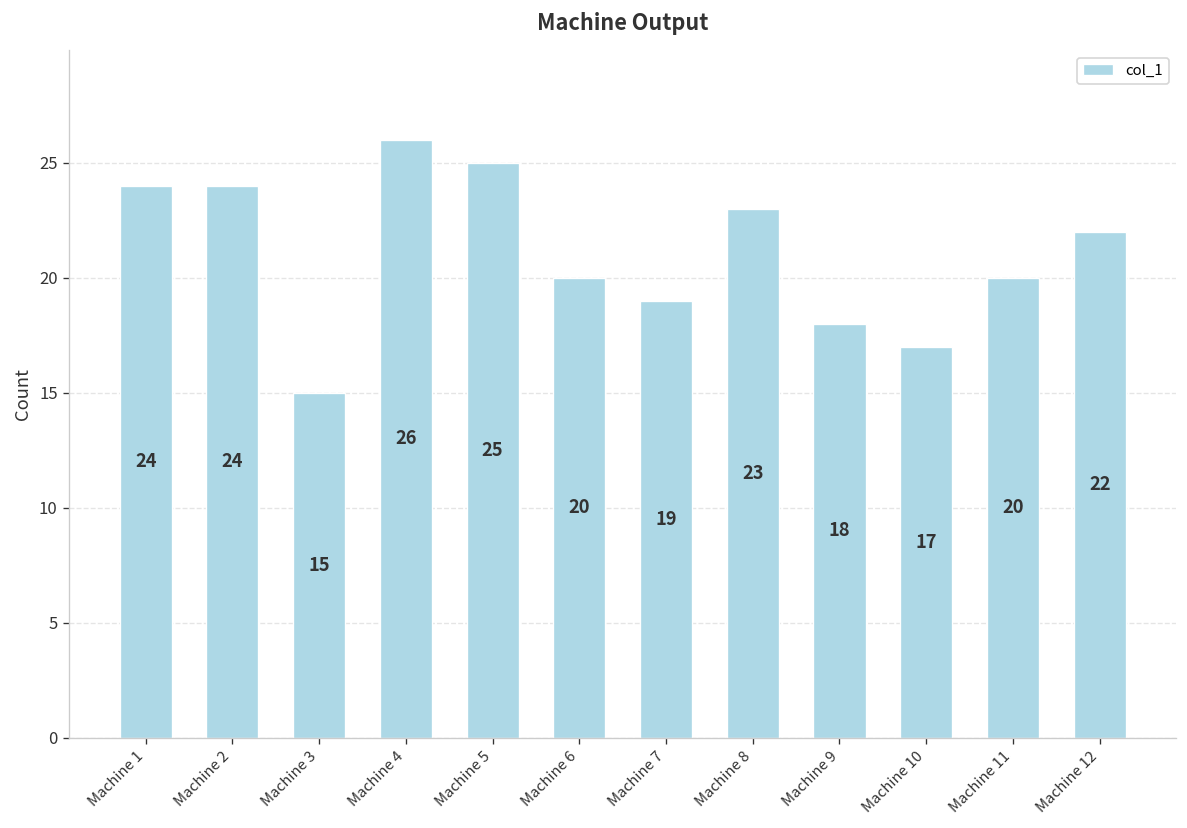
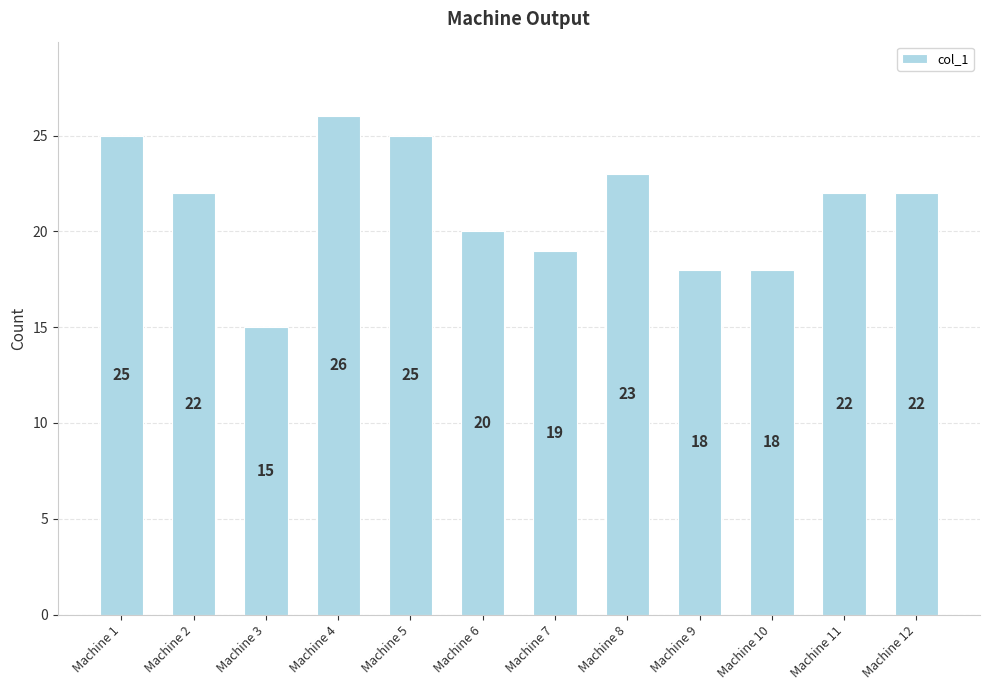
  {
-   "Machine 1": 24,
-   "Machine 2": 24,
+   "Machine 1": 25,
+   "Machine 2": 22,
    "Machine 3": 15,
    "Machine 4": 26,
    "Machine 5": 25,
    "Machine 6": 20,
    "Machine 7": 19,
    "Machine 8": 23,
    "Machine 9": 18,
-   "Machine 10": 17,
-   "Machine 11": 20,
+   "Machine 10": 18,
+   "Machine 11": 22,
    "Machine 12": 22
  }
